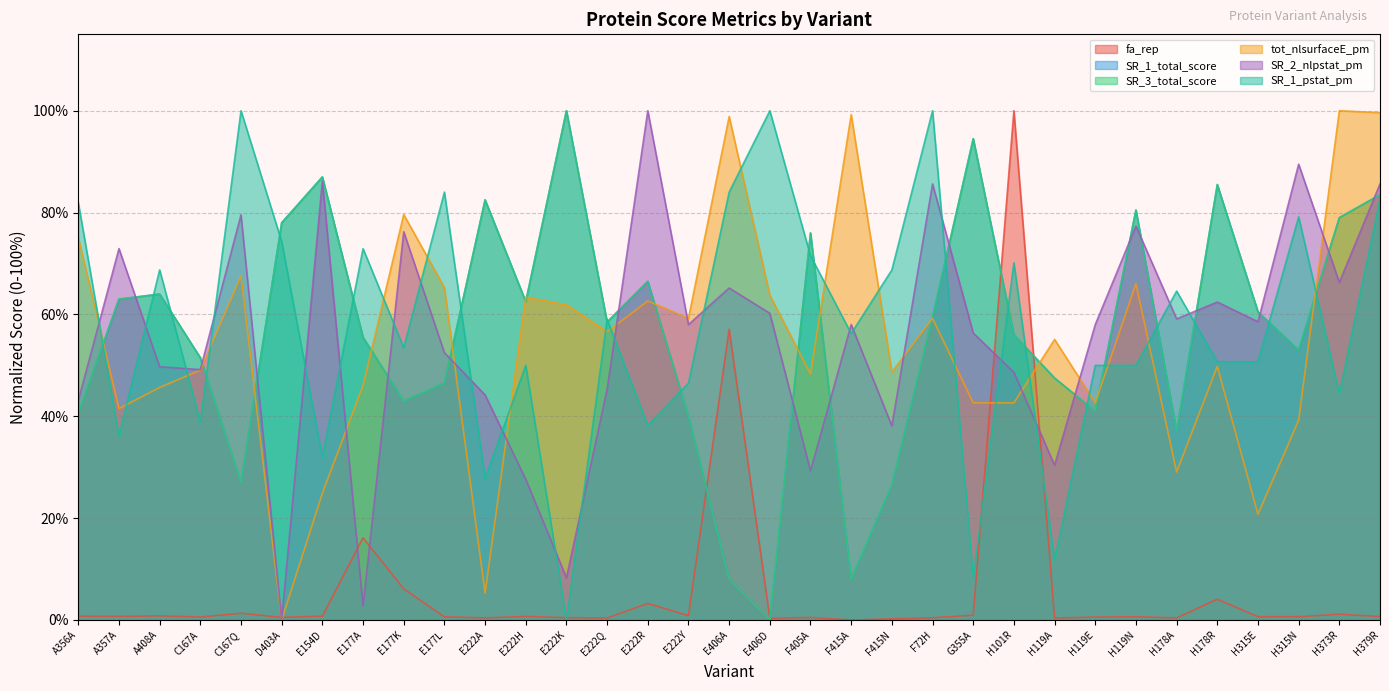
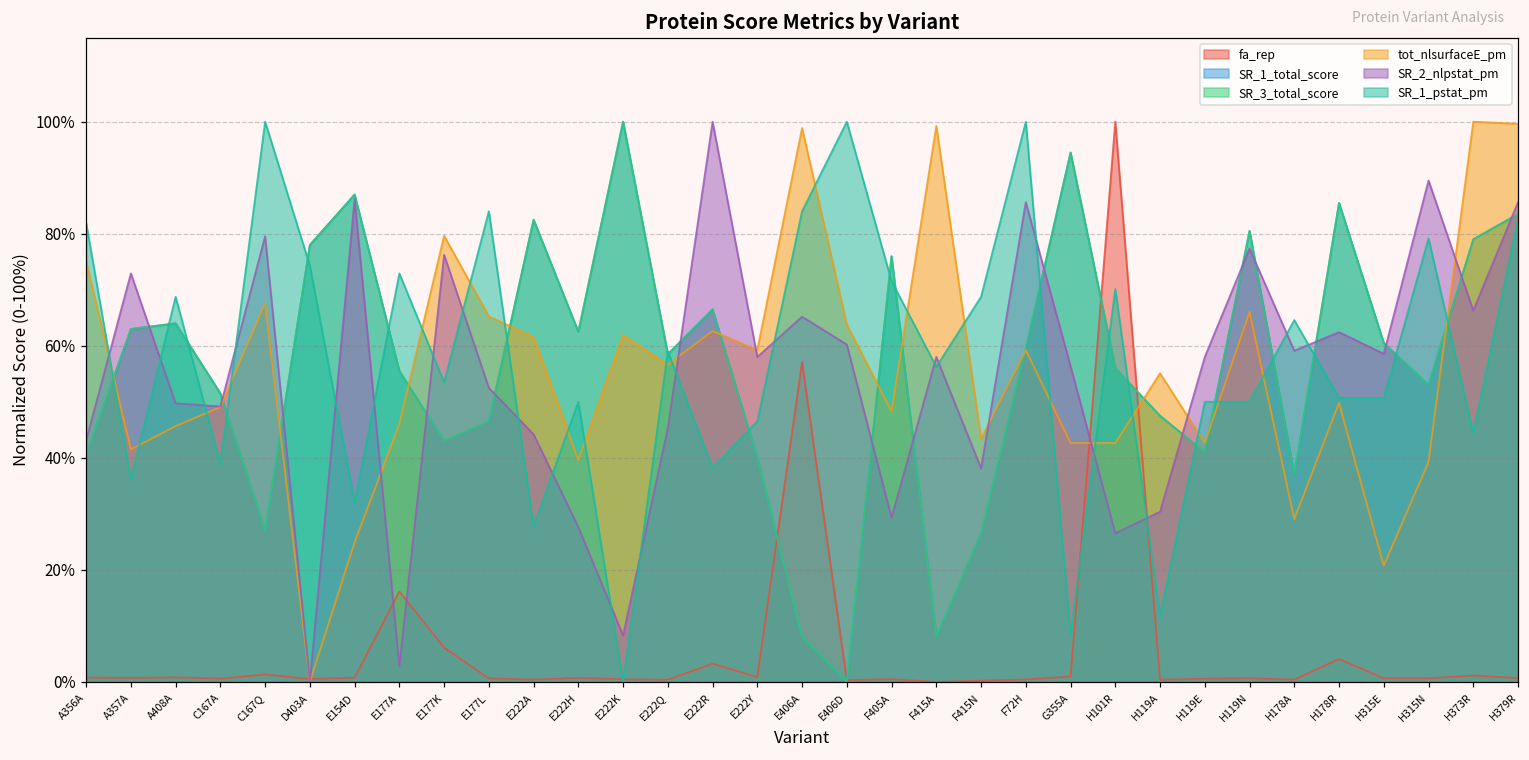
  {
    "fa_rep": {
      "A356A": "1%",
      "A357A": "1%",
      "A408A": "1%",
      "C167A": "1%",
      "C167Q": "1%",
      "D403A": "1%",
      "E154D": "1%",
      "E177A": "16%",
      "E177K": "6%",
      "E177L": "1%",
      "E222A": "0%",
      "E222H": "1%",
      "E222Q": "0%",
      "E222R": "3%",
      "E222Y": "1%",
      "E406A": "57%",
      "F405A": "0%",
      "F415A": "0%",
      "F415N": "0%",
      "F72H": "0%",
      "G355A": "1%",
      "H101R": "100%",
      "H119A": "0%",
      "H119E": "1%",
      "H119N": "1%",
      "H178A": "0%",
      "H178R": "4%",
      "H315E": "1%",
      "H315N": "1%",
      "H373R": "1%",
      "H379R": "1%"
    },
    "tot_nlsurfaceE_pm": {
      "A356A": "75%",
      "A357A": "42%",
      "A408A": "46%",
      "C167Q": "68%",
      "E154D": "25%",
      "E177A": "46%",
      "E177K": "80%",
      "E177L": "65%",
-     "E222A": "5%",
-     "E222H": "63%",
+     "E222A": "62%",
+     "E222H": "40%",
      "E222K": "62%",
      "E222Q": "57%",
      "E222R": "63%",
      "E222Y": "59%",
      "E406A": "99%",
      "E406D": "64%",
      "F405A": "48%",
      "F415A": "99%",
-     "F415N": "49%",
+     "F415N": "43%",
      "G355A": "43%",
      "H101R": "43%",
      "H119A": "55%",
      "H119E": "43%",
      "H119N": "66%",
      "H178A": "29%",
      "H178R": "50%",
      "H315E": "21%",
      "H315N": "39%",
      "H373R": "100%",
      "H379R": "100%"
    },
    "SR_2_nlpstat_pm": {
      "A356A": "43%",
      "A357A": "73%",
      "A408A": "50%",
      "C167Q": "80%",
      "E154D": "86%",
      "E177A": "3%",
      "E177K": "76%",
      "E177L": "52%",
      "E222A": "44%",
      "E222H": "28%",
      "E222K": "8%",
      "E222Q": "45%",
      "E222R": "100%",
      "E222Y": "58%",
      "E406A": "65%",
      "E406D": "60%",
      "F405A": "29%",
      "F415A": "58%",
      "F415N": "38%",
      "F72H": "86%",
      "G355A": "56%",
-     "H101R": "49%",
+     "H101R": "27%",
      "H119A": "30%",
      "H119E": "58%",
      "H119N": "77%",
      "H178A": "59%",
      "H178R": "62%",
      "H315E": "59%",
      "H315N": "90%",
      "H373R": "66%",
      "H379R": "86%"
    }
  }
